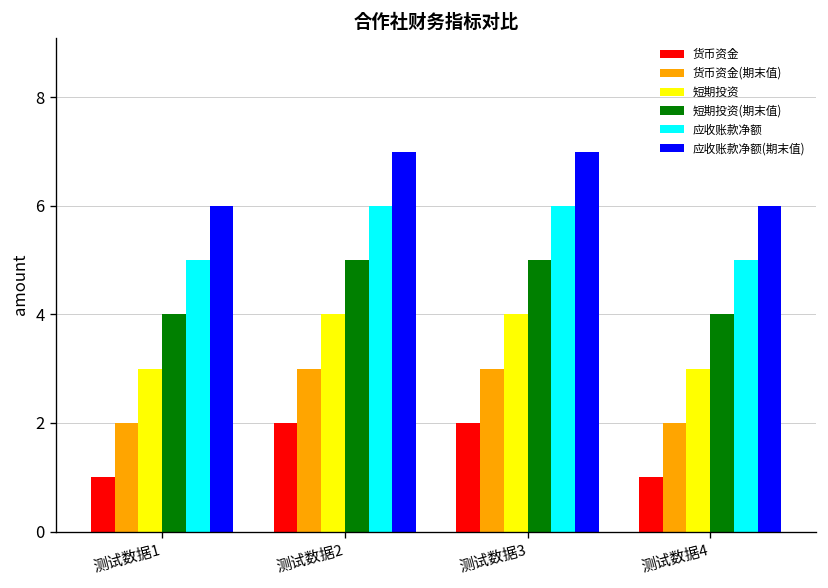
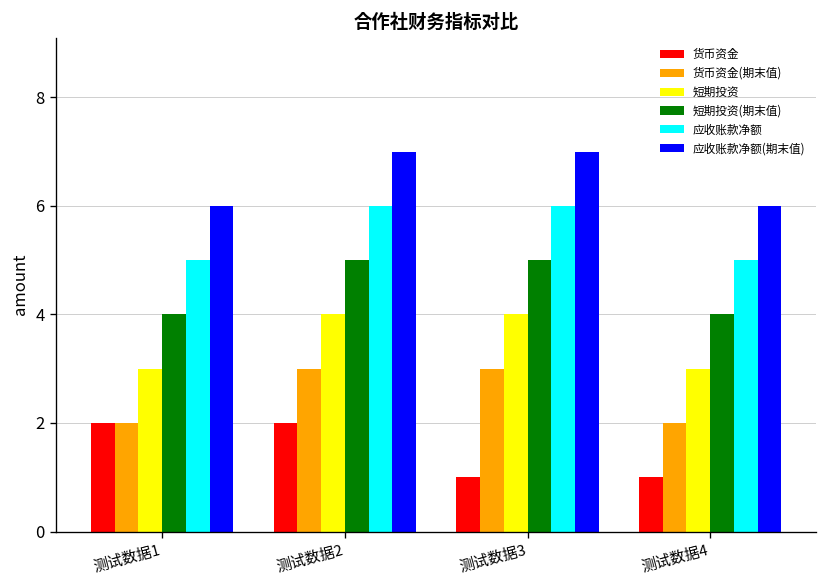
  {
    "货币资金": {
-     "测试数据1": 1,
+     "测试数据1": 2,
      "测试数据2": 2,
-     "测试数据3": 2,
+     "测试数据3": 1,
      "测试数据4": 1
    },
    "货币资金(期末值)": {
      "测试数据1": 2,
      "测试数据2": 3,
      "测试数据3": 3,
      "测试数据4": 2
    },
    "短期投资": {
      "测试数据1": 3,
      "测试数据2": 4,
      "测试数据3": 4,
      "测试数据4": 3
    },
    "短期投资(期末值)": {
      "测试数据1": 4,
      "测试数据2": 5,
      "测试数据3": 5,
      "测试数据4": 4
    },
    "应收账款净额": {
      "测试数据1": 5,
      "测试数据2": 6,
      "测试数据3": 6,
      "测试数据4": 5
    },
    "应收账款净额(期末值)": {
      "测试数据1": 6,
      "测试数据2": 7,
      "测试数据3": 7,
      "测试数据4": 6
    }
  }
